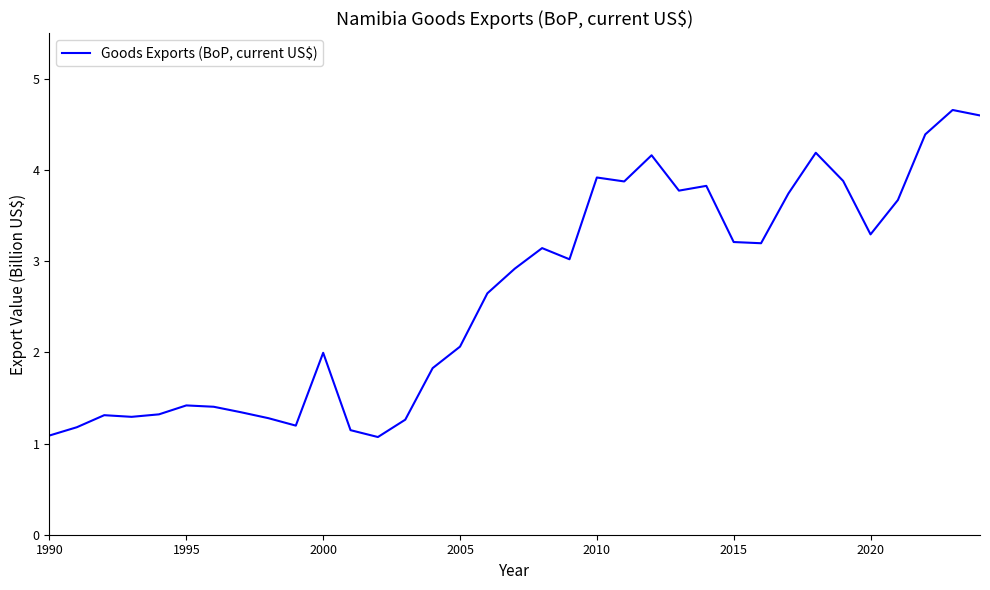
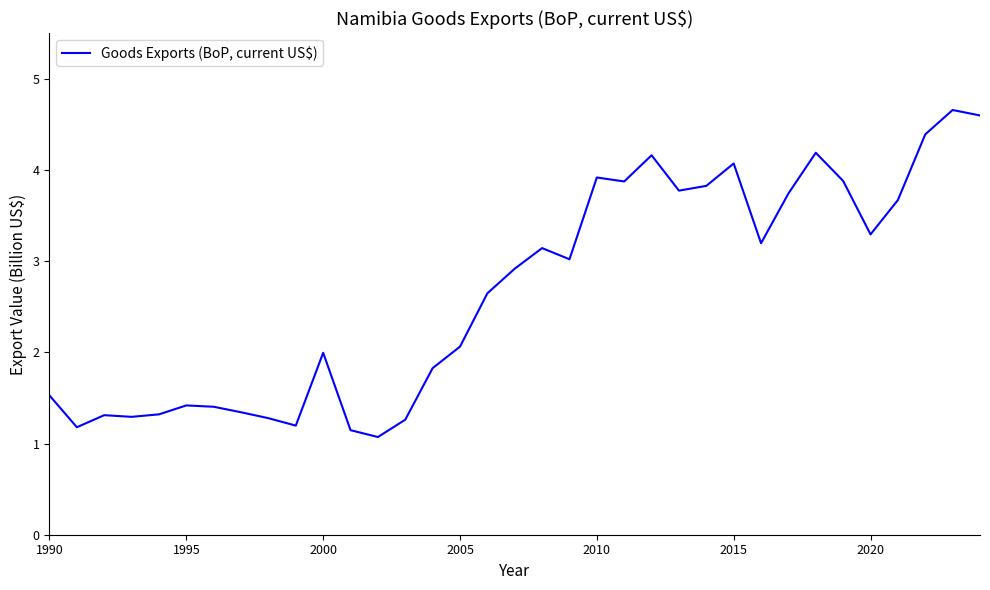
  {
-   "1990": 1.1,
+   "1990": 1.5,
    "1995": 1.4,
    "2000": 2.0,
    "2005": 2.1,
    "2010": 3.9,
-   "2015": 3.2,
+   "2015": 4.1,
    "2020": 3.3
  }
